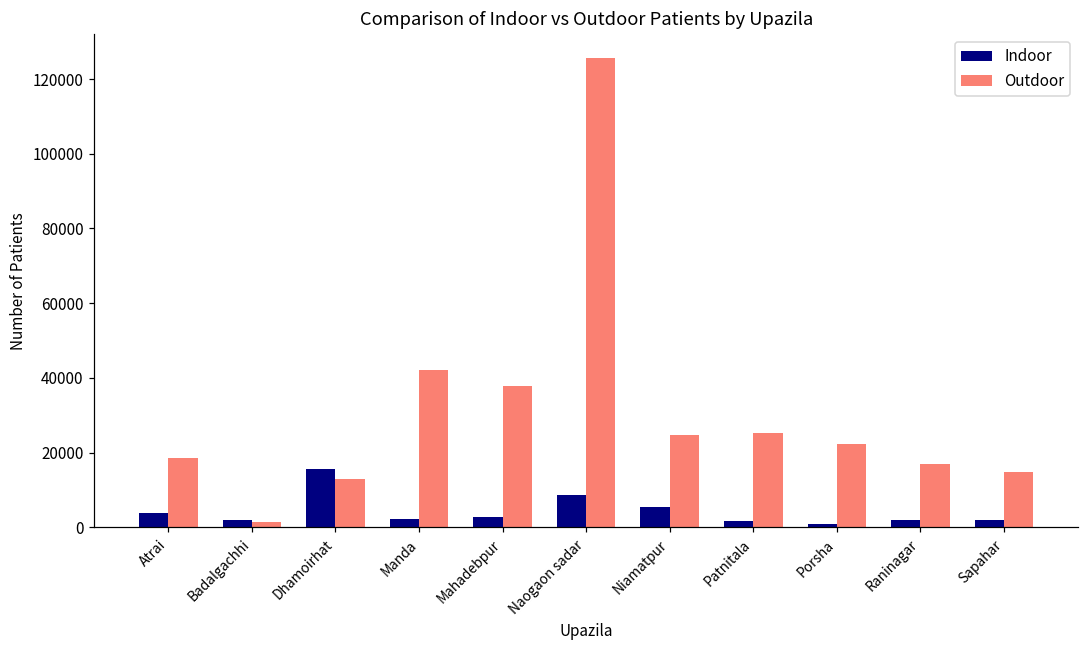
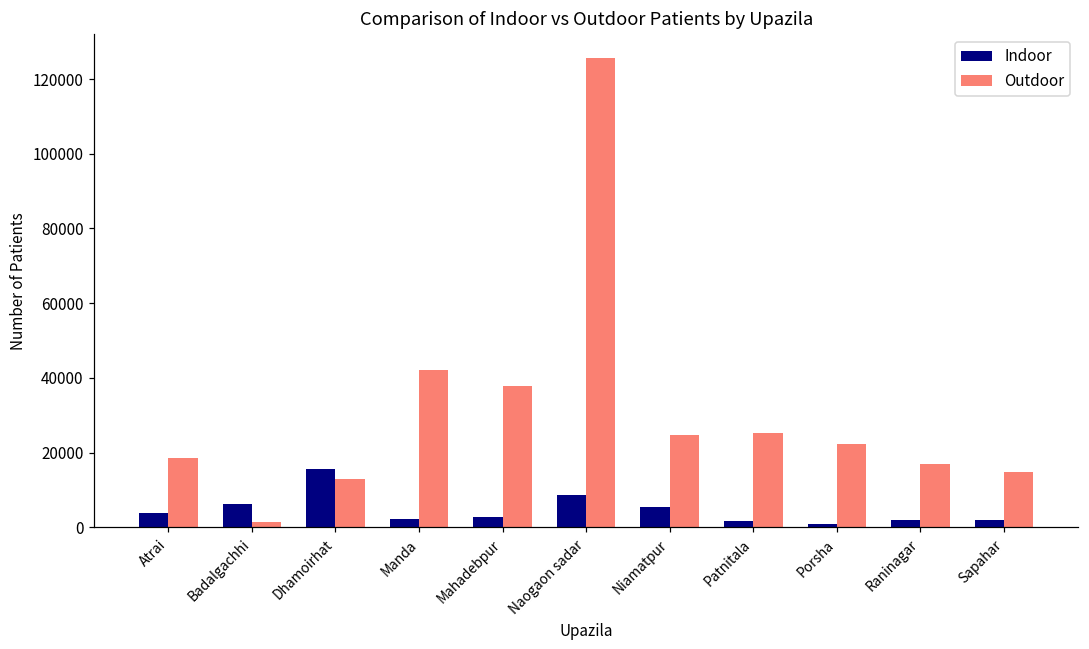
  {
    "Indoor": {
      "Atrai": 4000,
-     "Badalgachhi": 2000,
+     "Badalgachhi": 6000,
      "Dhamoirhat": 16000,
      "Manda": 2000,
      "Mahadebpur": 3000,
      "Naogaon sadar": 9000,
      "Niamatpur": 5000,
      "Patnitala": 2000,
      "Porsha": 1000,
      "Raninagar": 2000,
      "Sapahar": 2000
    },
    "Outdoor": {
      "Atrai": 19000,
      "Badalgachhi": 1000,
      "Dhamoirhat": 13000,
      "Manda": 42000,
      "Mahadebpur": 38000,
      "Naogaon sadar": 126000,
      "Niamatpur": 25000,
      "Patnitala": 25000,
      "Porsha": 22000,
      "Raninagar": 17000,
      "Sapahar": 15000
    }
  }
